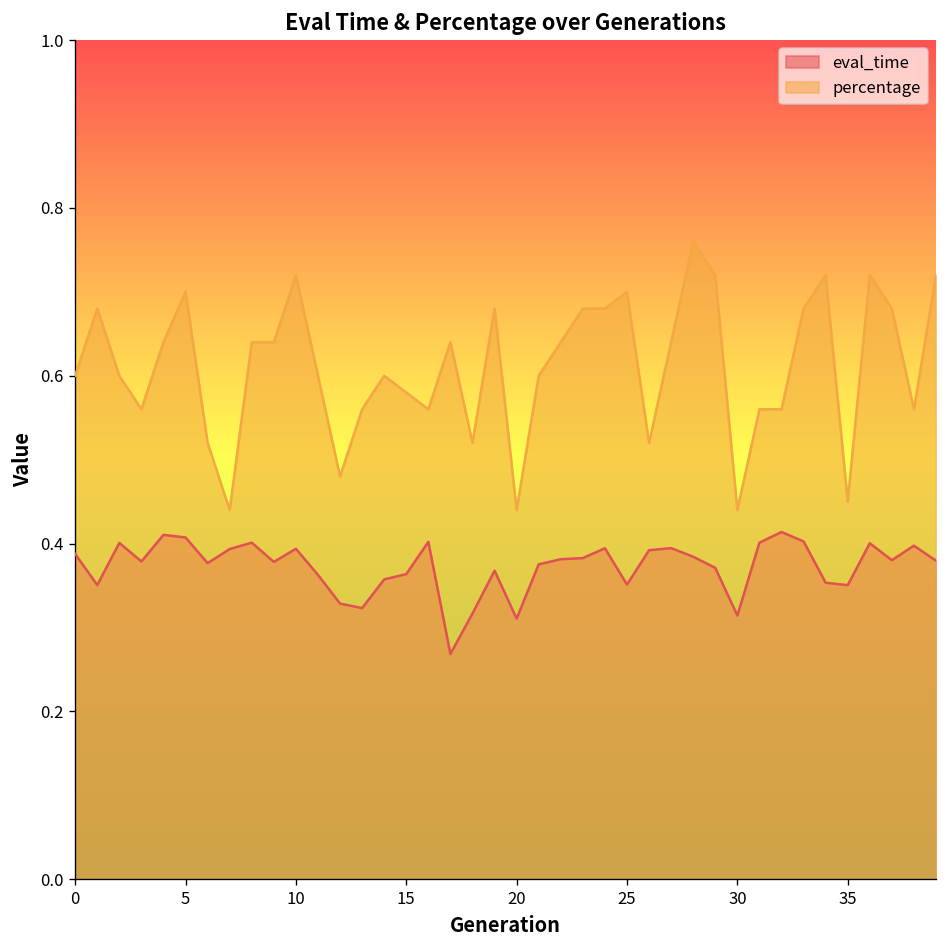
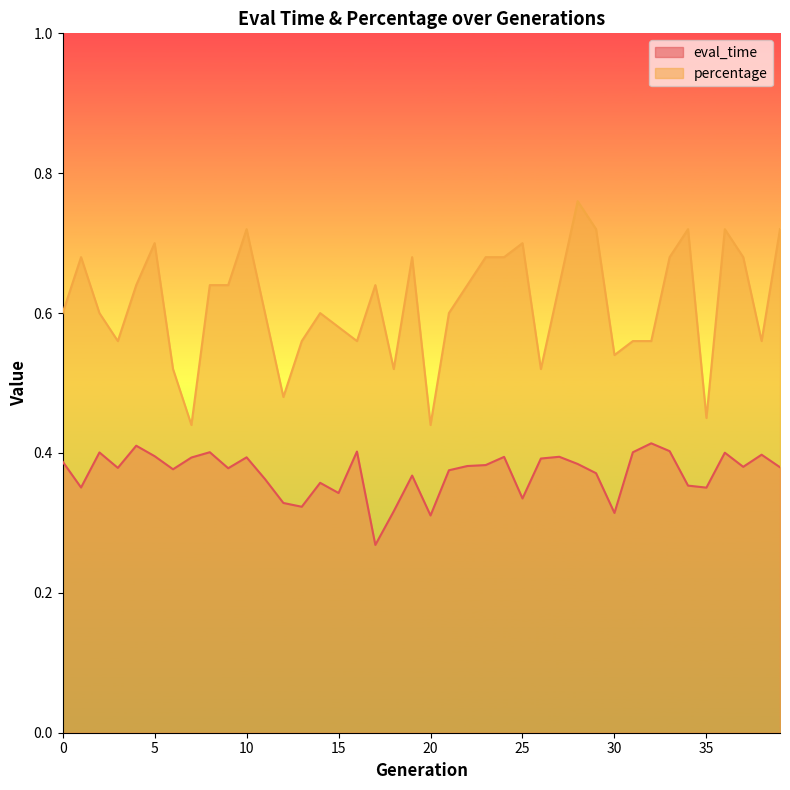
  {
    "eval_time": {
      "0": 0.39,
-     "5": 0.41,
+     "5": 0.40,
      "10": 0.39,
-     "15": 0.36,
+     "15": 0.34,
      "20": 0.31,
-     "25": 0.35,
+     "25": 0.33,
      "30": 0.31,
      "35": 0.35
    },
    "percentage": {
      "0": 0.60,
      "5": 0.70,
      "10": 0.72,
      "15": 0.58,
      "20": 0.44,
      "25": 0.70,
-     "30": 0.44,
+     "30": 0.54,
      "35": 0.45
    }
  }
